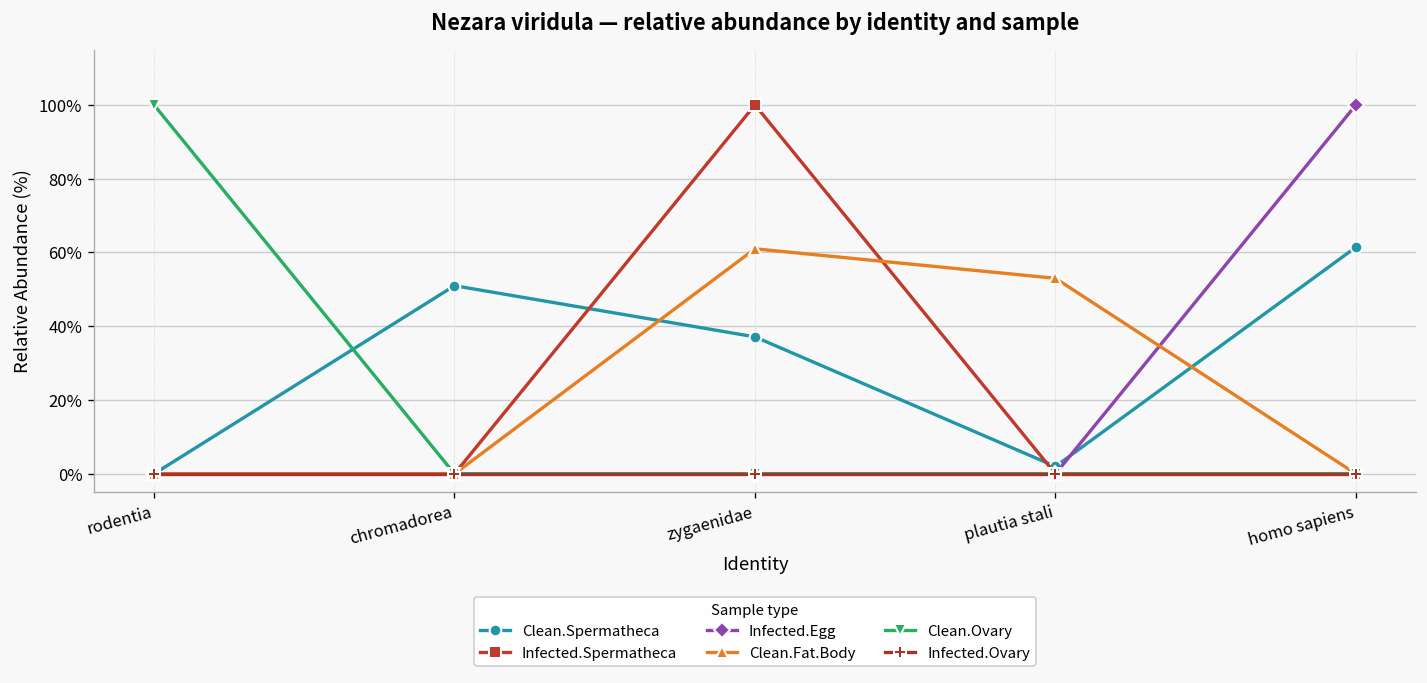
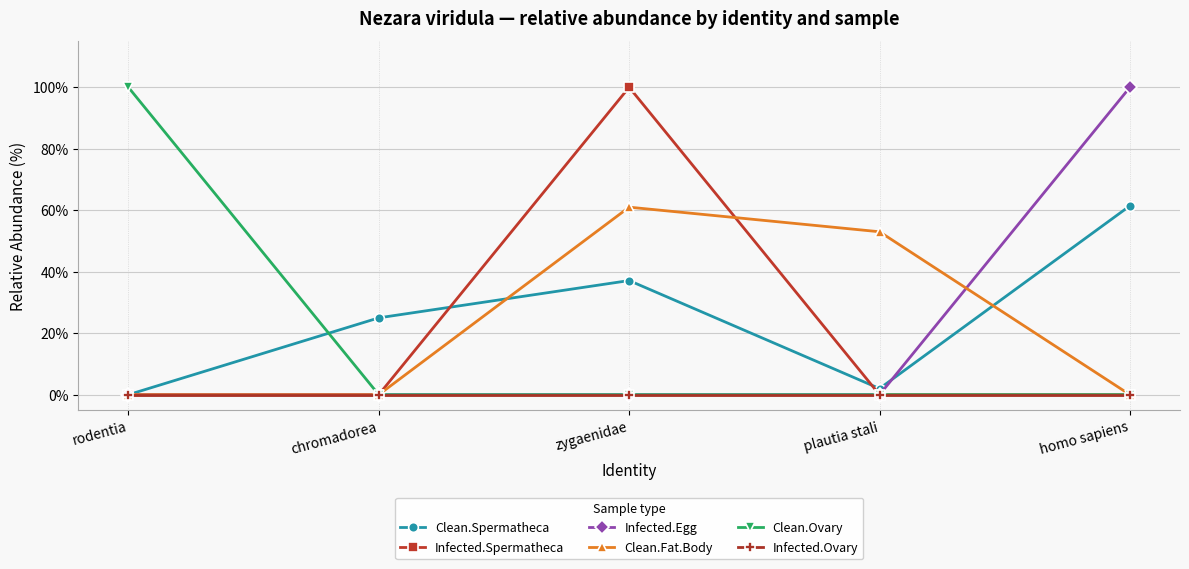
  {
    "Clean.Spermatheca": {
-     "chromadorea": "51%",
+     "chromadorea": "25%",
      "zygaenidae": "37%",
      "plautia stali": "2%",
      "homo sapiens": "61%"
    },
    "Infected.Egg": {
      "homo sapiens": "100%"
    },
    "Clean.Fat.Body": {
      "zygaenidae": "61%",
      "plautia stali": "53%"
    },
    "Clean.Ovary": {
      "rodentia": "100%"
    }
  }
